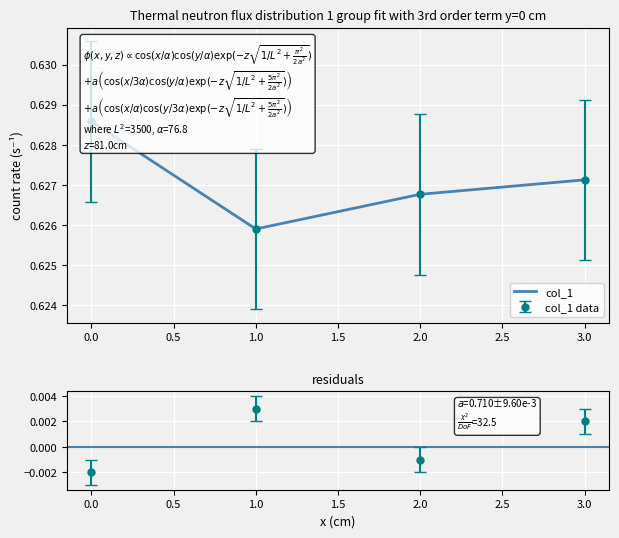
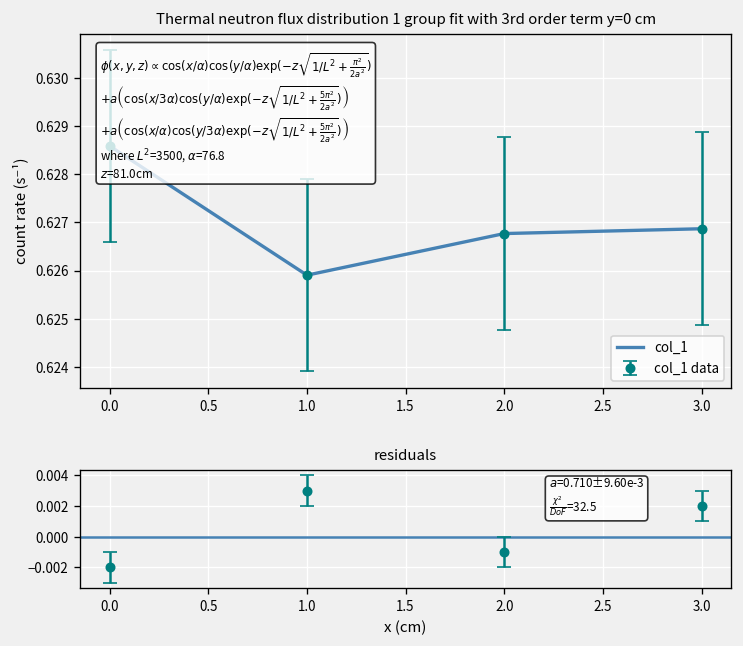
  {
    "Thermal neutron flux distribution 1 group fit with 3rd order term y=0 cm": {
      "col_1": {
        "1.0": 0.6259,
        "2.0": 0.6268,
-       "3.0": 0.6271
+       "3.0": 0.6269
      }
    }
  }
